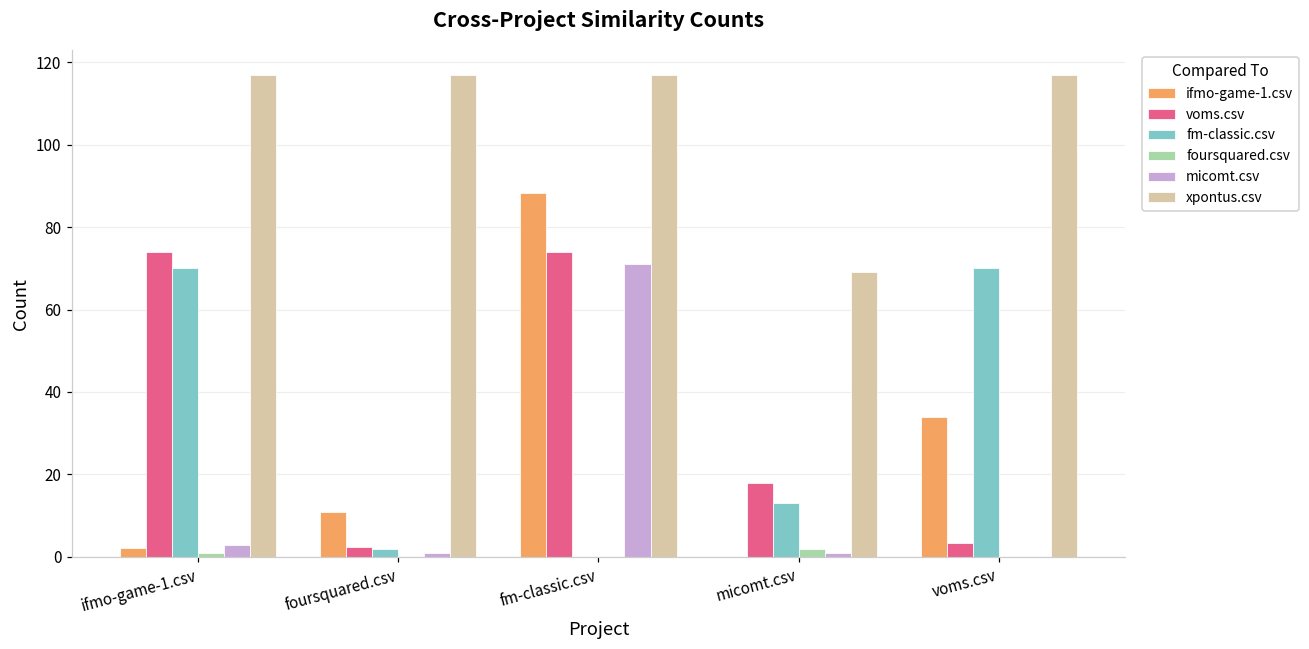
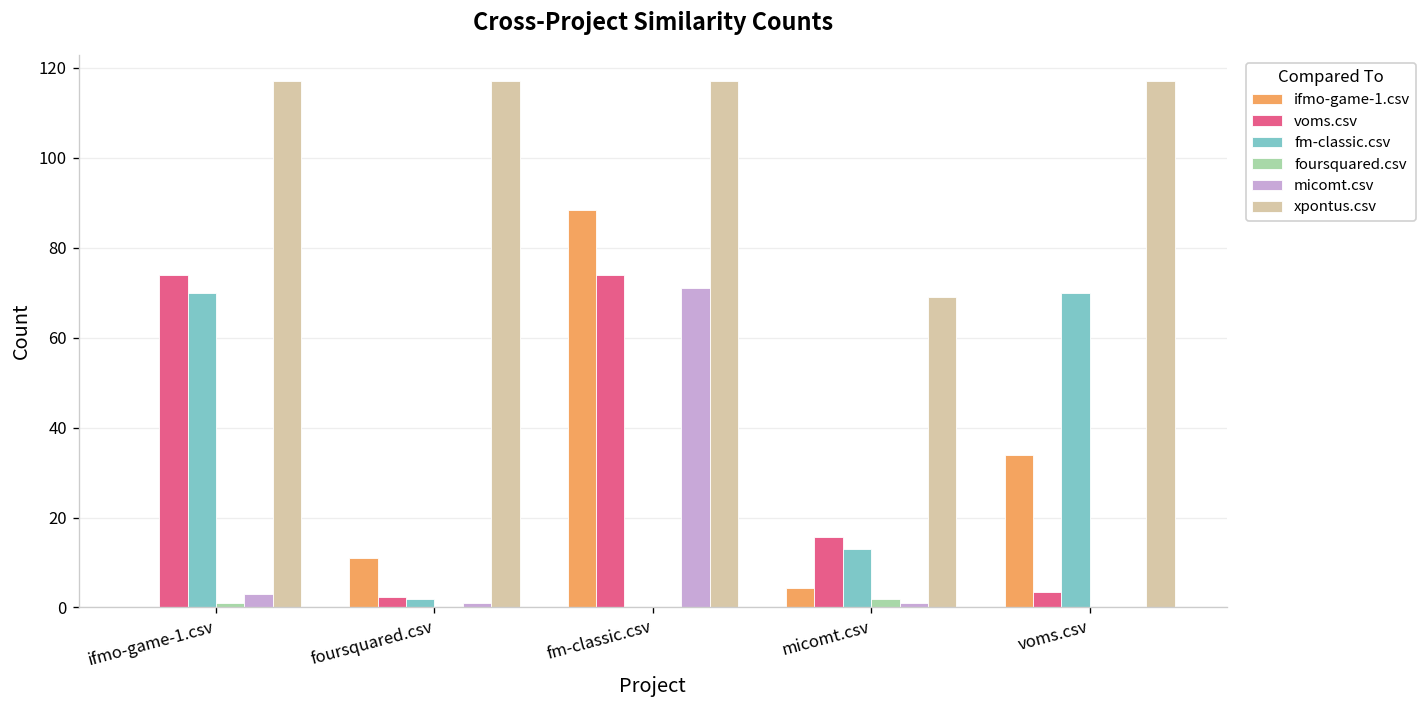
  {
    "ifmo-game-1.csv": {
-     "ifmo-game-1.csv": 2,
+     "ifmo-game-1.csv": 0,
      "foursquared.csv": 11,
      "fm-classic.csv": 88,
-     "micomt.csv": 0,
+     "micomt.csv": 4,
      "voms.csv": 34
    },
    "voms.csv": {
      "ifmo-game-1.csv": 74,
      "foursquared.csv": 2,
      "fm-classic.csv": 74,
-     "micomt.csv": 18,
+     "micomt.csv": 16,
      "voms.csv": 3
    }
  }
